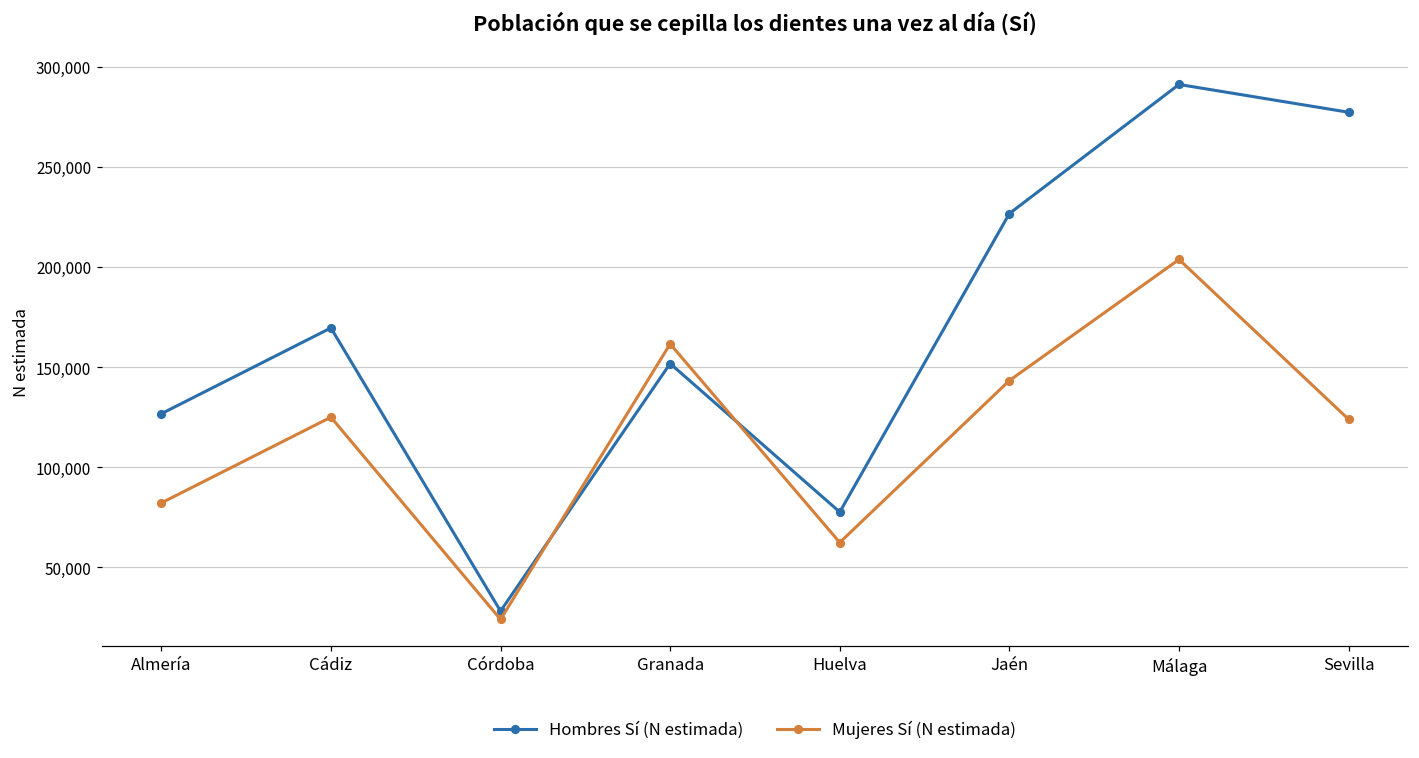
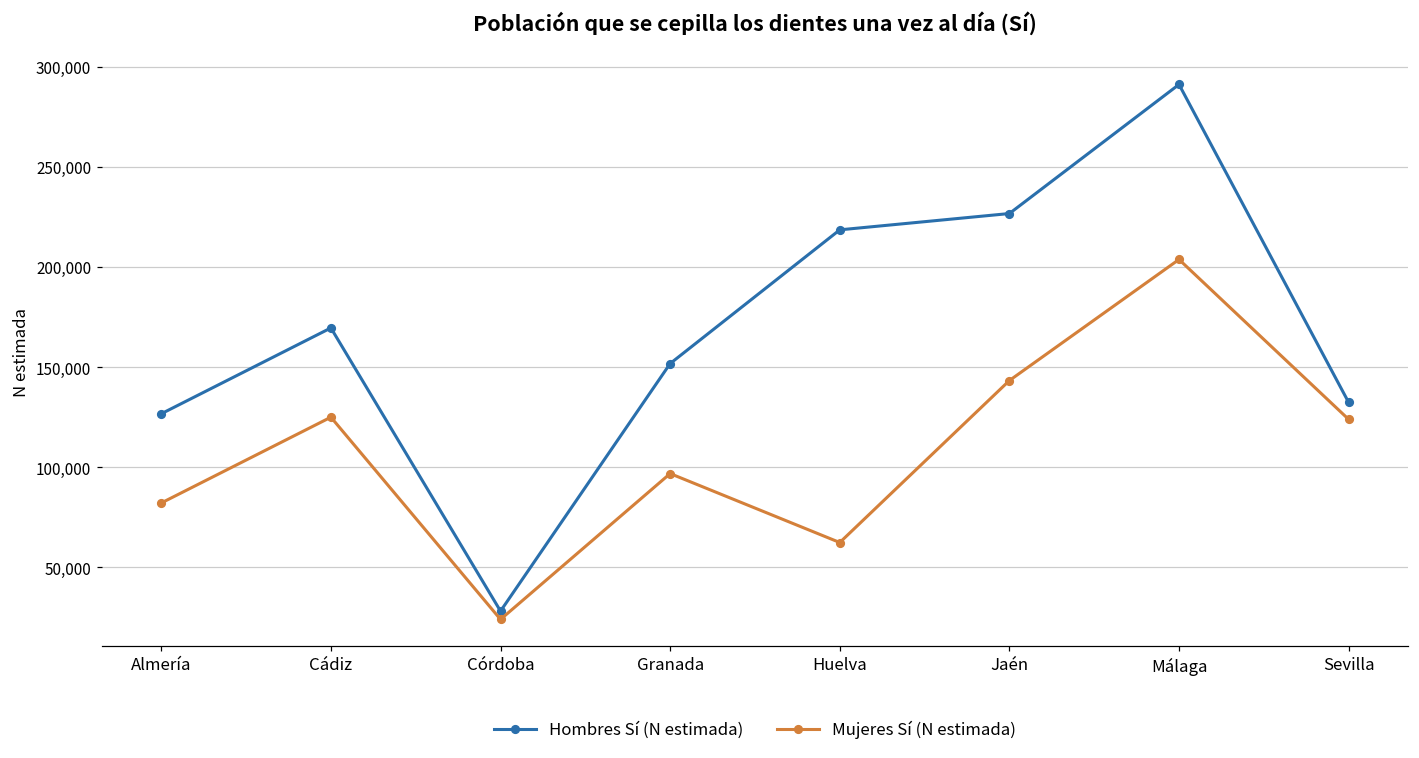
  {
    "Hombres Sí (N estimada)": {
      "Almería": "127,000",
      "Cádiz": "170,000",
      "Córdoba": "28,000",
      "Granada": "152,000",
-     "Huelva": "78,000",
+     "Huelva": "219,000",
      "Jaén": "227,000",
      "Málaga": "291,000",
-     "Sevilla": "278,000"
+     "Sevilla": "133,000"
    },
    "Mujeres Sí (N estimada)": {
      "Almería": "82,000",
      "Cádiz": "125,000",
      "Córdoba": "24,000",
-     "Granada": "162,000",
+     "Granada": "97,000",
      "Huelva": "62,000",
      "Jaén": "143,000",
      "Málaga": "204,000",
      "Sevilla": "124,000"
    }
  }
